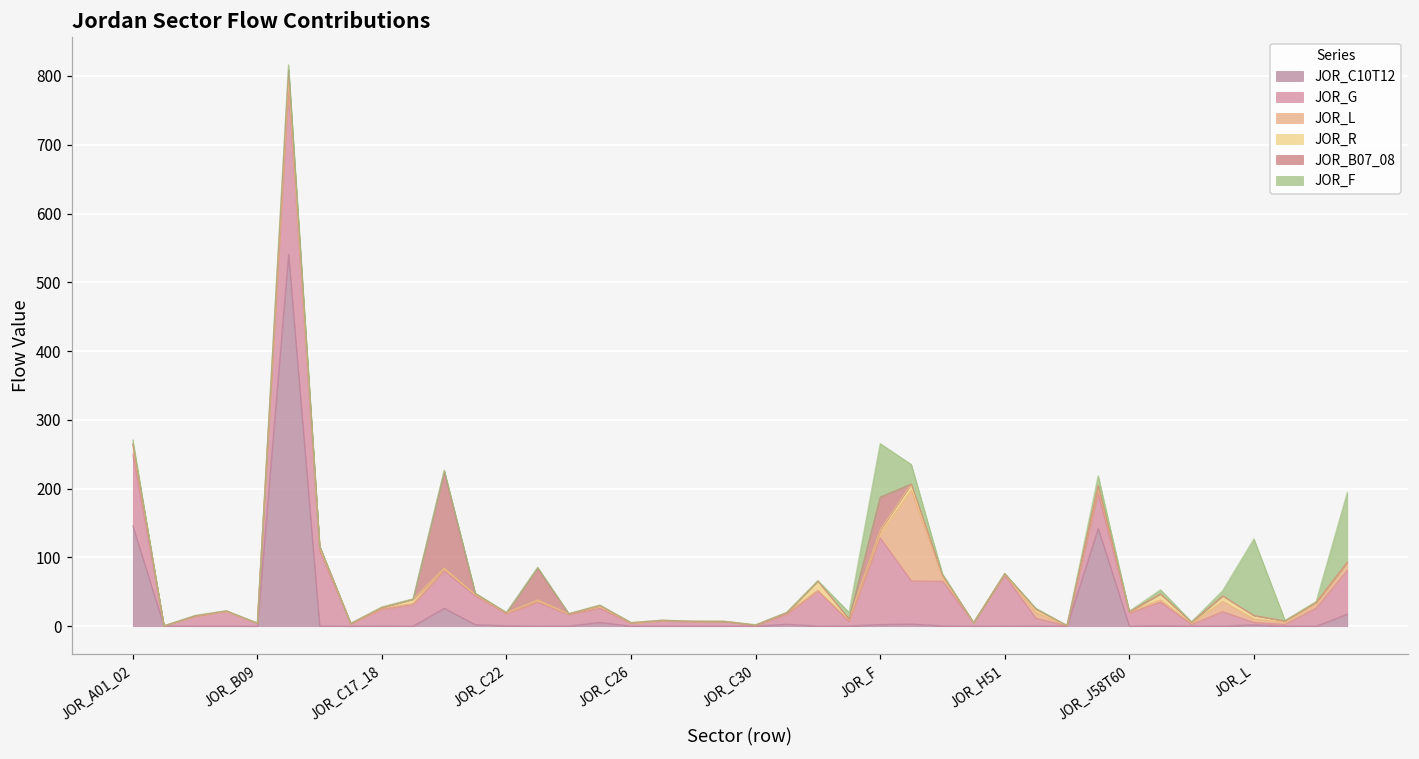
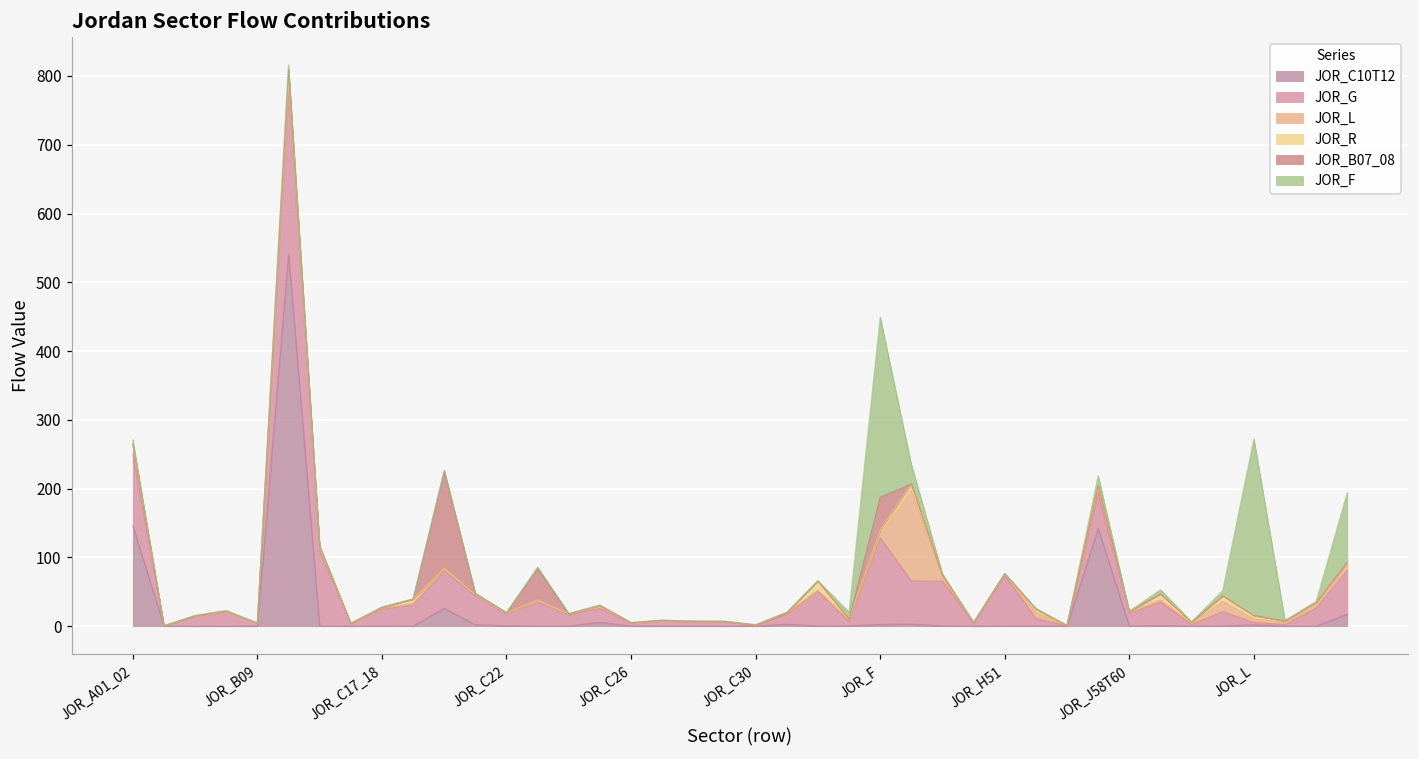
  {
    "JOR_F": {
      "JOR_A01_02": 10,
-     "JOR_F": 80,
-     "JOR_L": 110
+     "JOR_F": 260,
+     "JOR_L": 260
    }
  }
